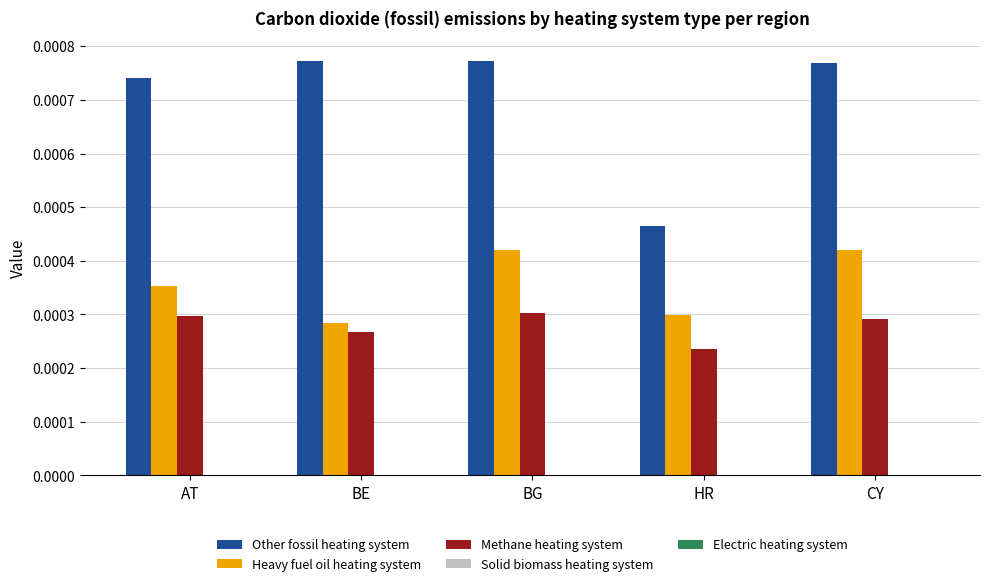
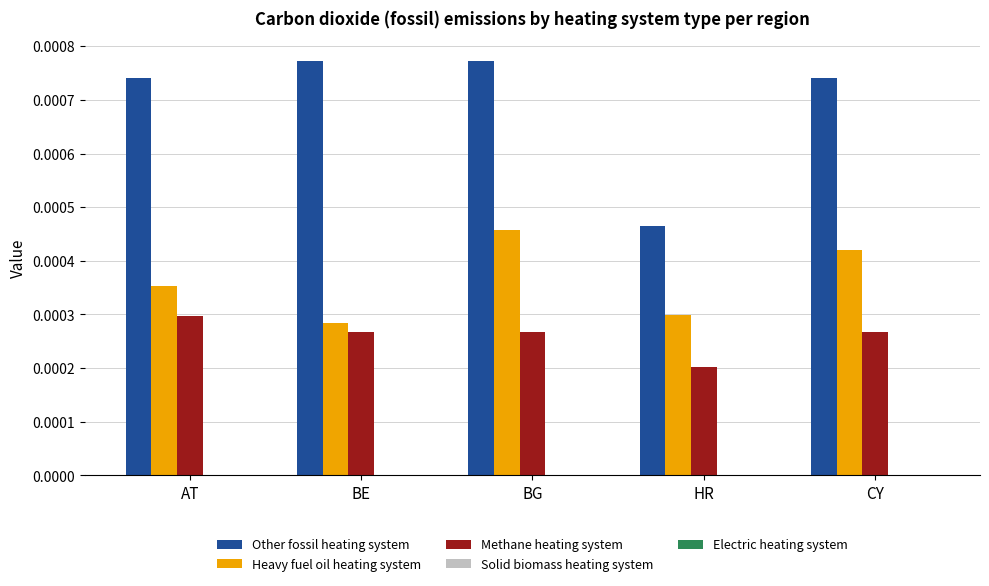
  {
    "Other fossil heating system": {
      "AT": 0.00074,
      "BE": 0.00077,
      "BG": 0.00077,
      "HR": 0.00047,
-     "CY": 0.00077
+     "CY": 0.00074
    },
    "Heavy fuel oil heating system": {
      "AT": 0.00035,
      "BE": 0.00028,
-     "BG": 0.00042,
+     "BG": 0.00046,
      "HR": 0.00030,
      "CY": 0.00042
    },
    "Methane heating system": {
      "AT": 0.00030,
      "BE": 0.00027,
-     "BG": 0.00030,
-     "HR": 0.00023,
-     "CY": 0.00029
+     "BG": 0.00027,
+     "HR": 0.00020,
+     "CY": 0.00027
    },
    "Solid biomass heating system": {
      "AT": 0.00000,
      "BE": 0.00000,
      "BG": 0.00000,
      "HR": 0.00000,
      "CY": 0.00000
    },
    "Electric heating system": {
      "AT": 0.00000,
      "BE": 0.00000,
      "BG": 0.00000,
      "HR": 0.00000,
      "CY": 0.00000
    }
  }
